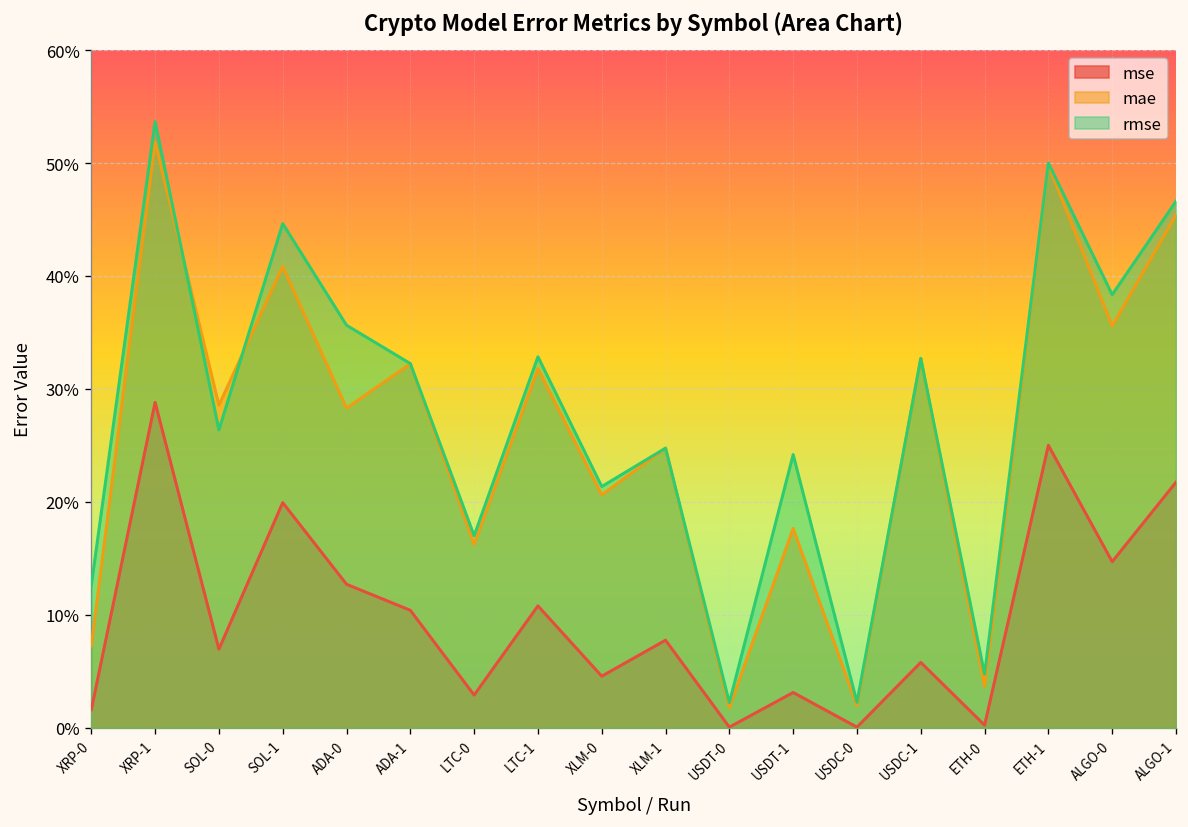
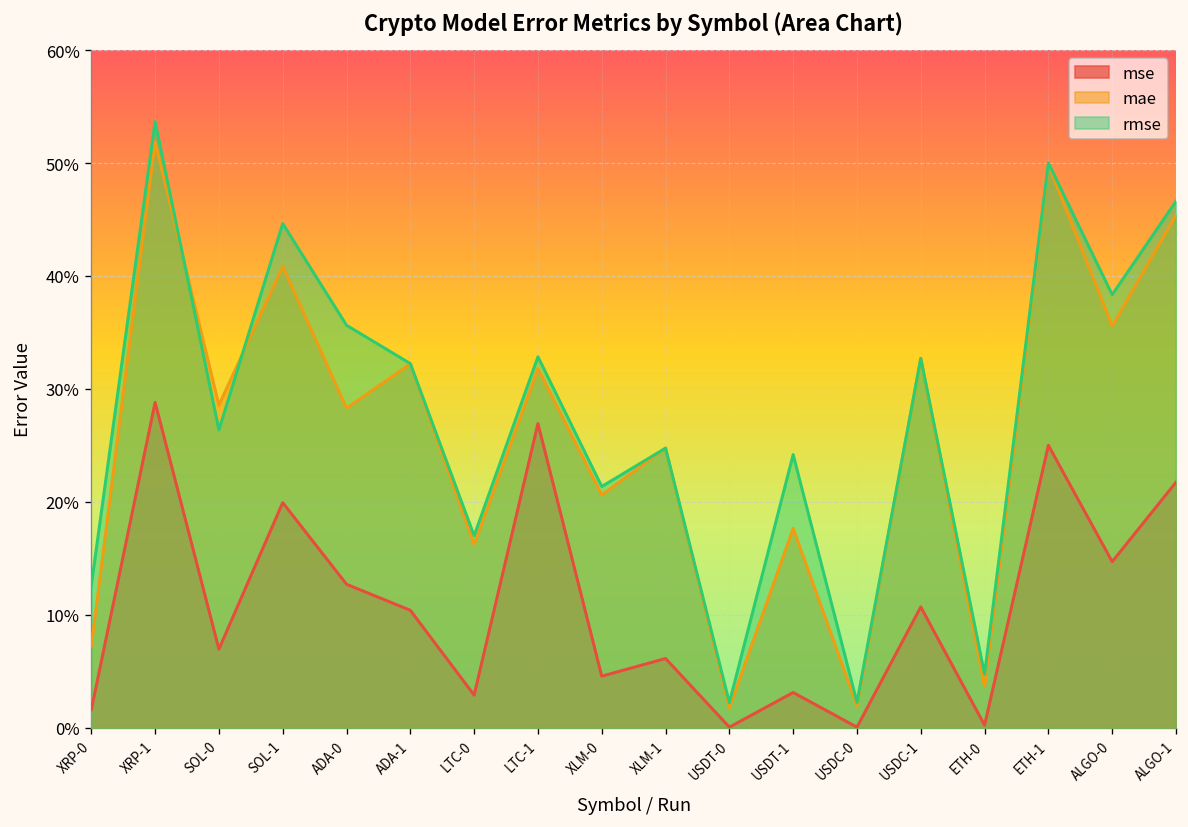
  {
    "mse": {
      "XRP-0": "2%",
      "XRP-1": "29%",
      "SOL-0": "7%",
      "SOL-1": "20%",
      "ADA-0": "13%",
      "ADA-1": "10%",
      "LTC-0": "3%",
-     "LTC-1": "11%",
+     "LTC-1": "27%",
      "XLM-0": "5%",
-     "XLM-1": "8%",
+     "XLM-1": "6%",
      "USDT-0": "0%",
      "USDT-1": "3%",
      "USDC-0": "0%",
-     "USDC-1": "6%",
+     "USDC-1": "11%",
      "ETH-0": "0%",
      "ETH-1": "25%",
      "ALGO-0": "15%",
      "ALGO-1": "22%"
    },
    "mae": {
      "XRP-0": "7%",
      "XRP-1": "52%",
      "SOL-0": "29%",
      "SOL-1": "41%",
      "ADA-0": "28%",
      "LTC-0": "16%",
      "LTC-1": "32%",
      "XLM-0": "21%",
      "USDT-0": "2%",
      "USDT-1": "18%",
      "USDC-0": "2%",
      "ETH-0": "4%",
      "ALGO-0": "36%",
      "ALGO-1": "45%"
    },
    "rmse": {
      "XRP-0": "13%",
      "XRP-1": "54%",
      "SOL-0": "26%",
      "SOL-1": "45%",
      "ADA-0": "36%",
      "LTC-0": "17%",
      "LTC-1": "33%",
      "XLM-0": "21%",
      "USDT-0": "2%",
      "USDT-1": "24%",
      "USDC-0": "2%",
      "ETH-0": "5%",
      "ALGO-0": "38%",
      "ALGO-1": "47%"
    }
  }
